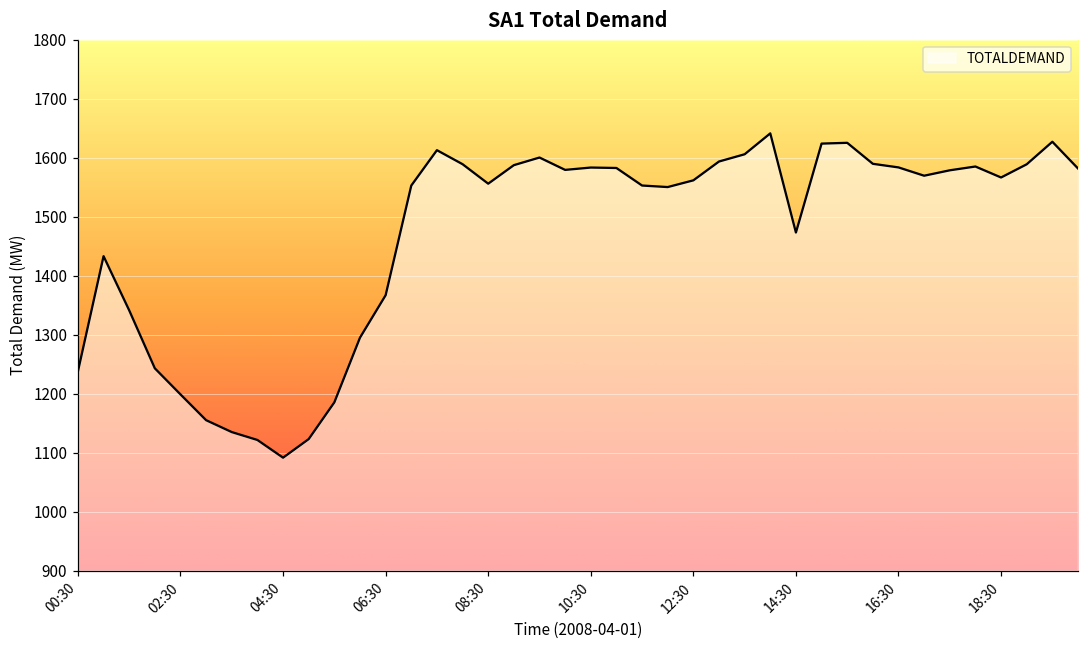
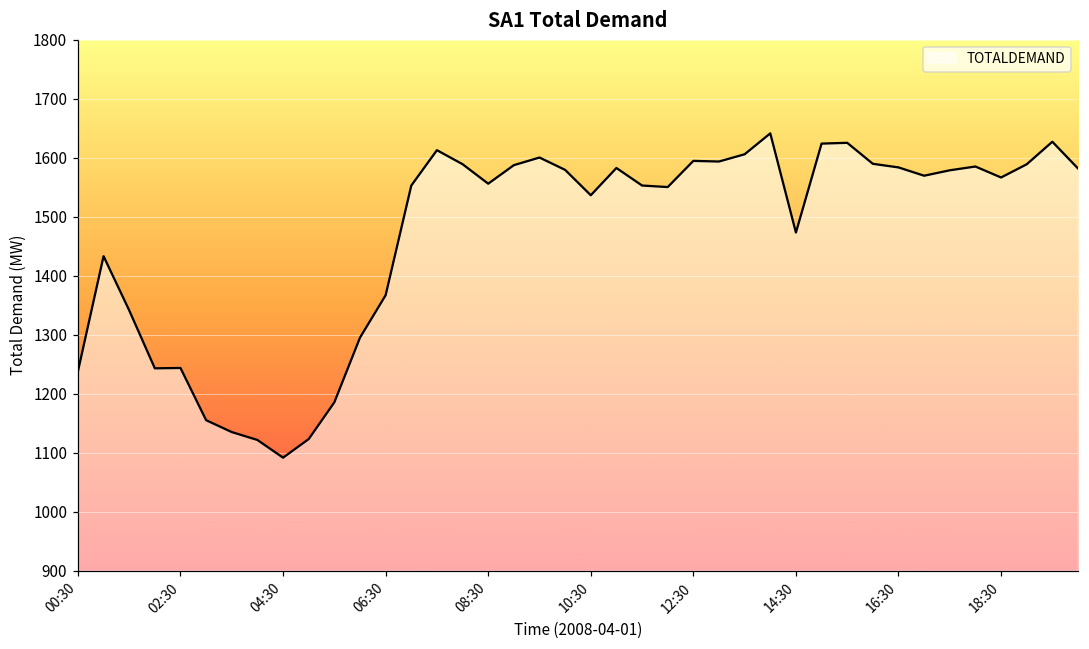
  {
    "00:30": 1240,
-   "02:30": 1200,
+   "02:30": 1240,
    "04:30": 1090,
    "06:30": 1370,
    "08:30": 1560,
-   "10:30": 1580,
-   "12:30": 1560,
+   "10:30": 1540,
+   "12:30": 1590,
    "14:30": 1470,
    "16:30": 1580,
    "18:30": 1570
  }
